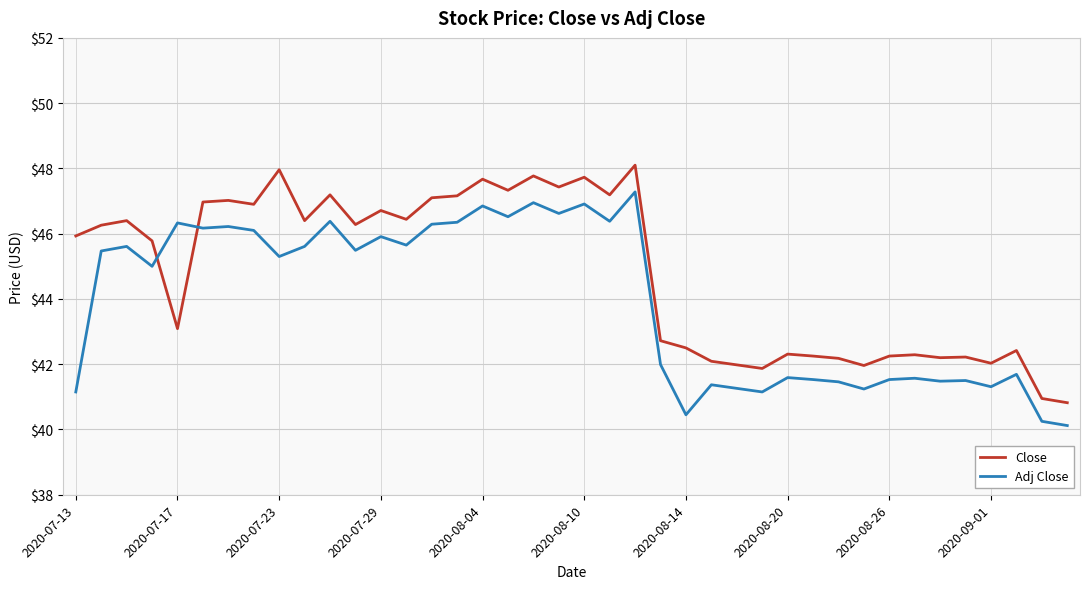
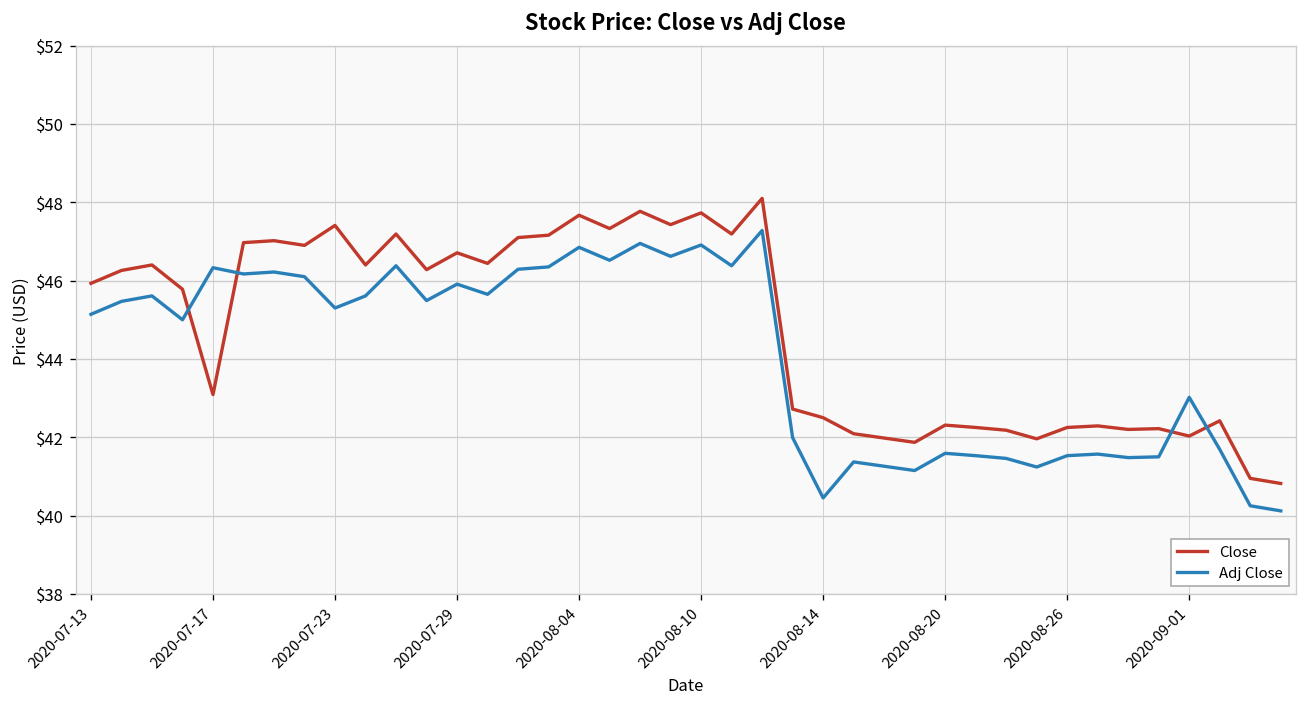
  {
    "Close": {
      "2020-07-13": "$45.9",
      "2020-07-17": "$43.1",
-     "2020-07-23": "$48.0",
+     "2020-07-23": "$47.4",
      "2020-07-29": "$46.7",
      "2020-08-04": "$47.7",
      "2020-08-10": "$47.7",
      "2020-08-14": "$42.5",
      "2020-08-20": "$42.3",
      "2020-08-26": "$42.3",
      "2020-09-01": "$42.0"
    },
    "Adj Close": {
-     "2020-07-13": "$41.2",
+     "2020-07-13": "$45.1",
      "2020-07-17": "$46.3",
      "2020-07-23": "$45.3",
      "2020-07-29": "$45.9",
      "2020-08-04": "$46.9",
      "2020-08-10": "$46.9",
      "2020-08-14": "$40.5",
      "2020-08-20": "$41.6",
      "2020-08-26": "$41.5",
-     "2020-09-01": "$41.3"
+     "2020-09-01": "$43.0"
    }
  }
